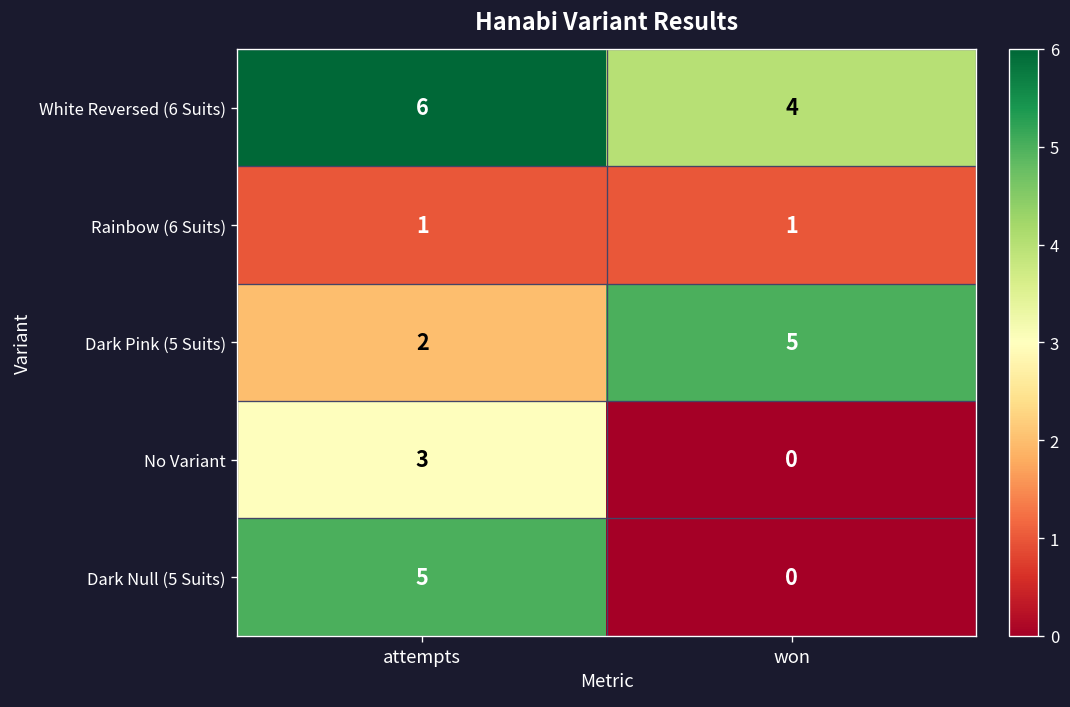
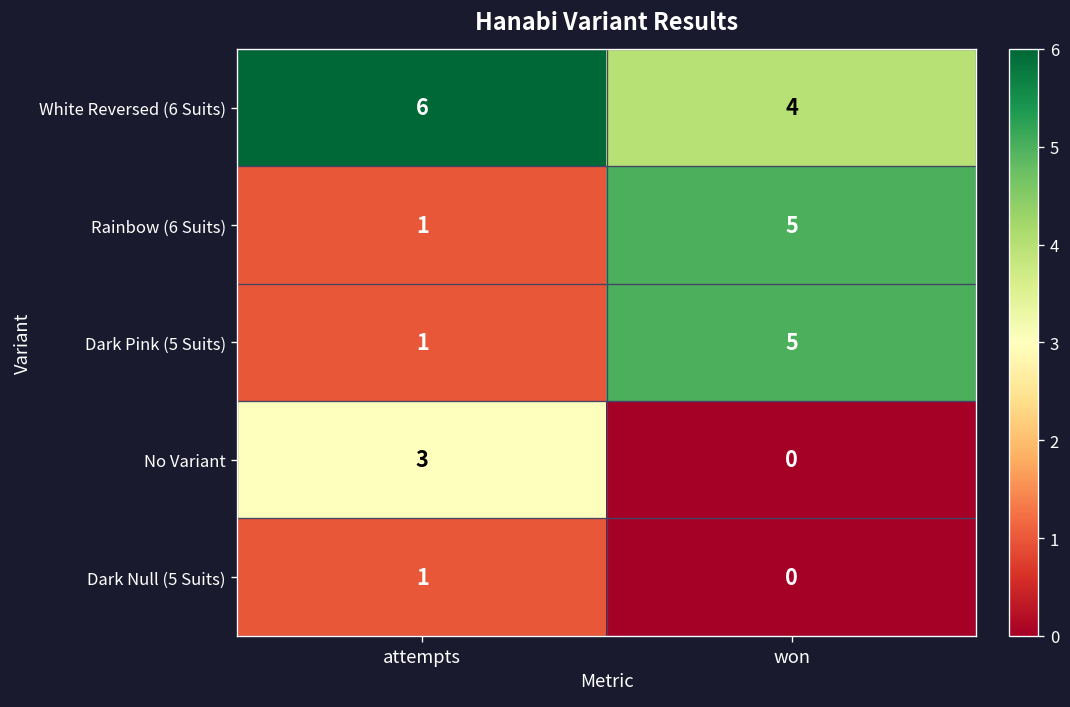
  {
    "White Reversed (6 Suits)": {
      "attempts": 6,
      "won": 4
    },
    "Rainbow (6 Suits)": {
      "attempts": 1,
-     "won": 1
+     "won": 5
    },
    "Dark Pink (5 Suits)": {
-     "attempts": 2,
+     "attempts": 1,
      "won": 5
    },
    "No Variant": {
      "attempts": 3,
      "won": 0
    },
    "Dark Null (5 Suits)": {
-     "attempts": 5,
+     "attempts": 1,
      "won": 0
    }
  }
